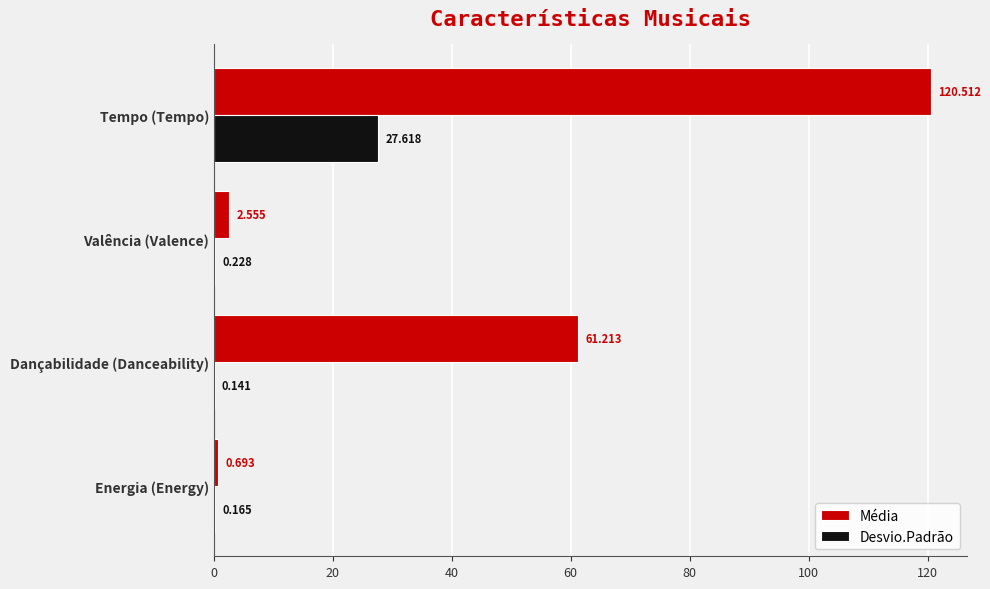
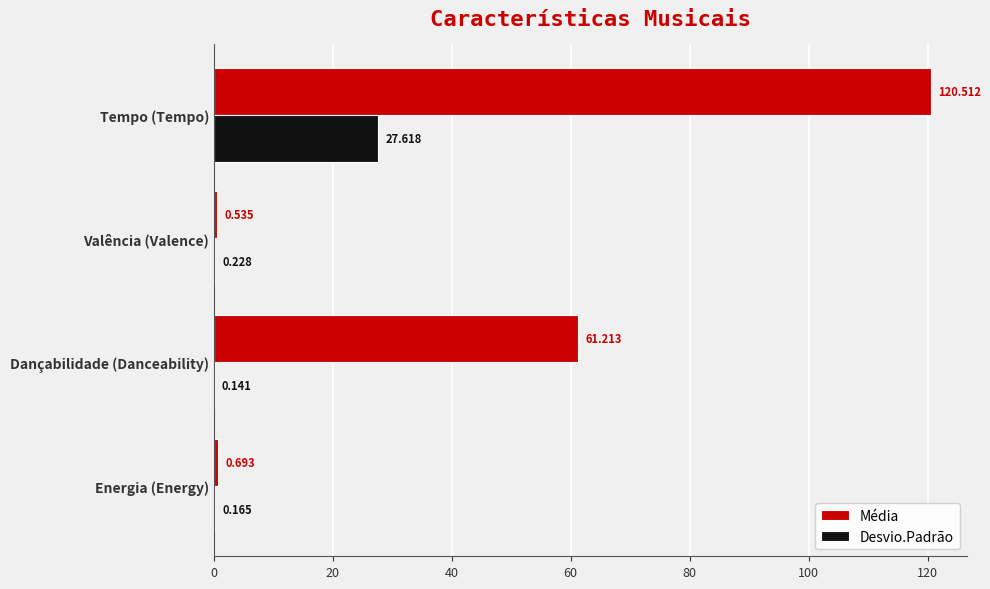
  {
    "Média": {
      "Tempo (Tempo)": 120.512,
-     "Valência (Valence)": 2.555,
+     "Valência (Valence)": 0.535,
      "Dançabilidade (Danceability)": 61.213,
      "Energia (Energy)": 0.693
    },
    "Desvio.Padrão": {
      "Tempo (Tempo)": 27.618,
      "Valência (Valence)": 0.228,
      "Dançabilidade (Danceability)": 0.141,
      "Energia (Energy)": 0.165
    }
  }
